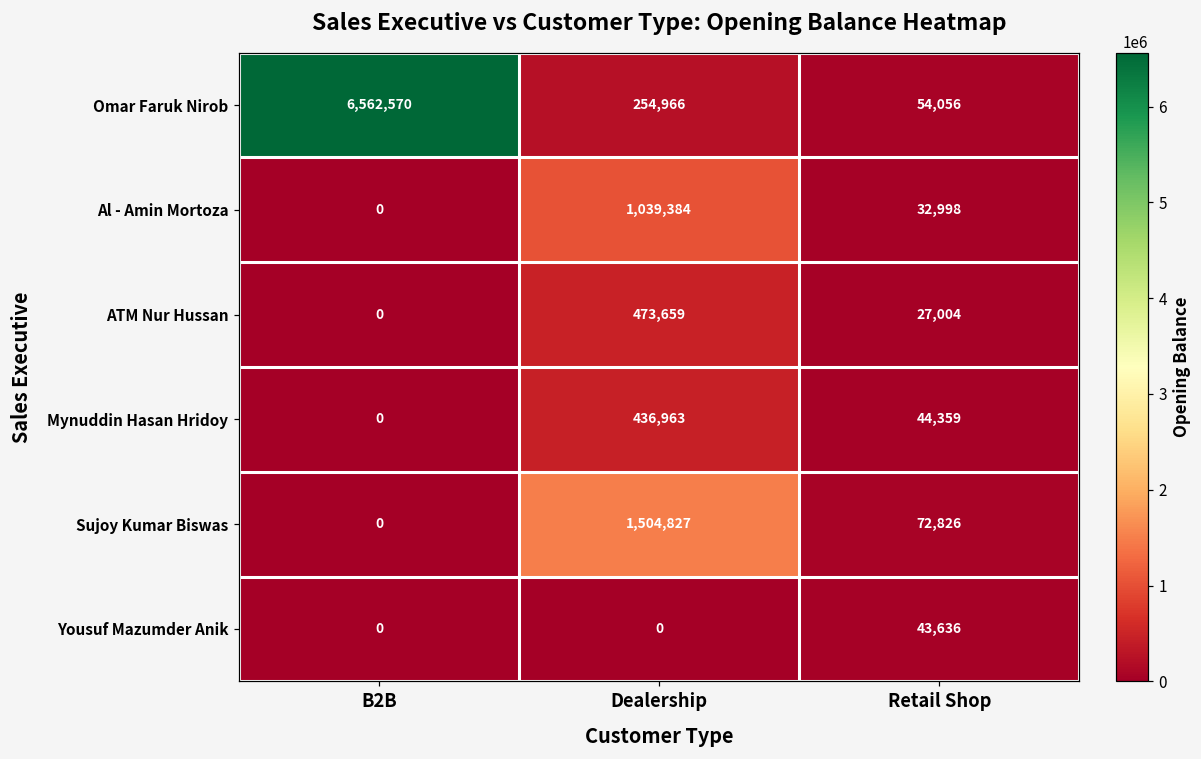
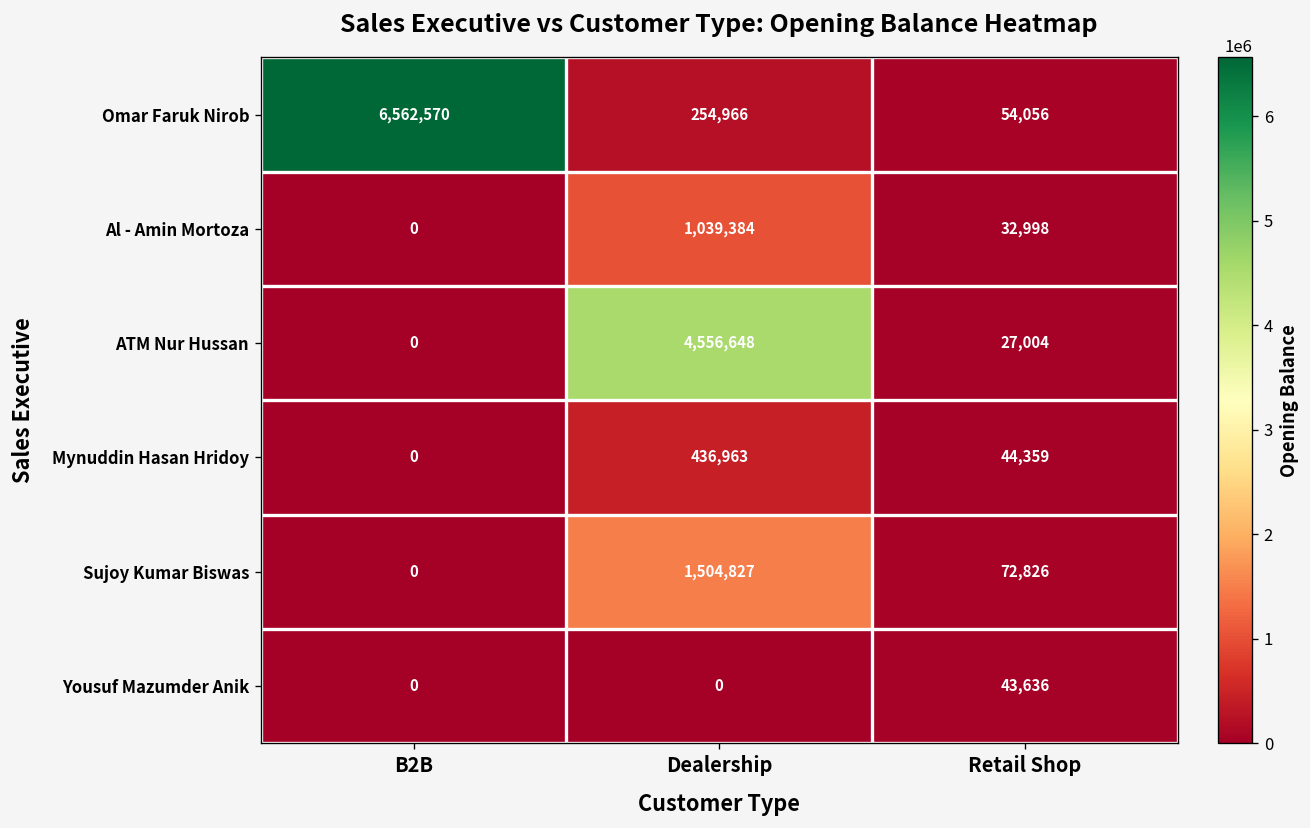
  {
    "Omar Faruk Nirob": {
      "B2B": "6,562,570",
      "Dealership": "254,966",
      "Retail Shop": "54,056"
    },
    "Al - Amin Mortoza": {
      "B2B": "0",
      "Dealership": "1,039,384",
      "Retail Shop": "32,998"
    },
    "ATM Nur Hussan": {
      "B2B": "0",
-     "Dealership": "473,659",
+     "Dealership": "4,556,648",
      "Retail Shop": "27,004"
    },
    "Mynuddin Hasan Hridoy": {
      "B2B": "0",
      "Dealership": "436,963",
      "Retail Shop": "44,359"
    },
    "Sujoy Kumar Biswas": {
      "B2B": "0",
      "Dealership": "1,504,827",
      "Retail Shop": "72,826"
    },
    "Yousuf Mazumder Anik": {
      "B2B": "0",
      "Dealership": "0",
      "Retail Shop": "43,636"
    }
  }
